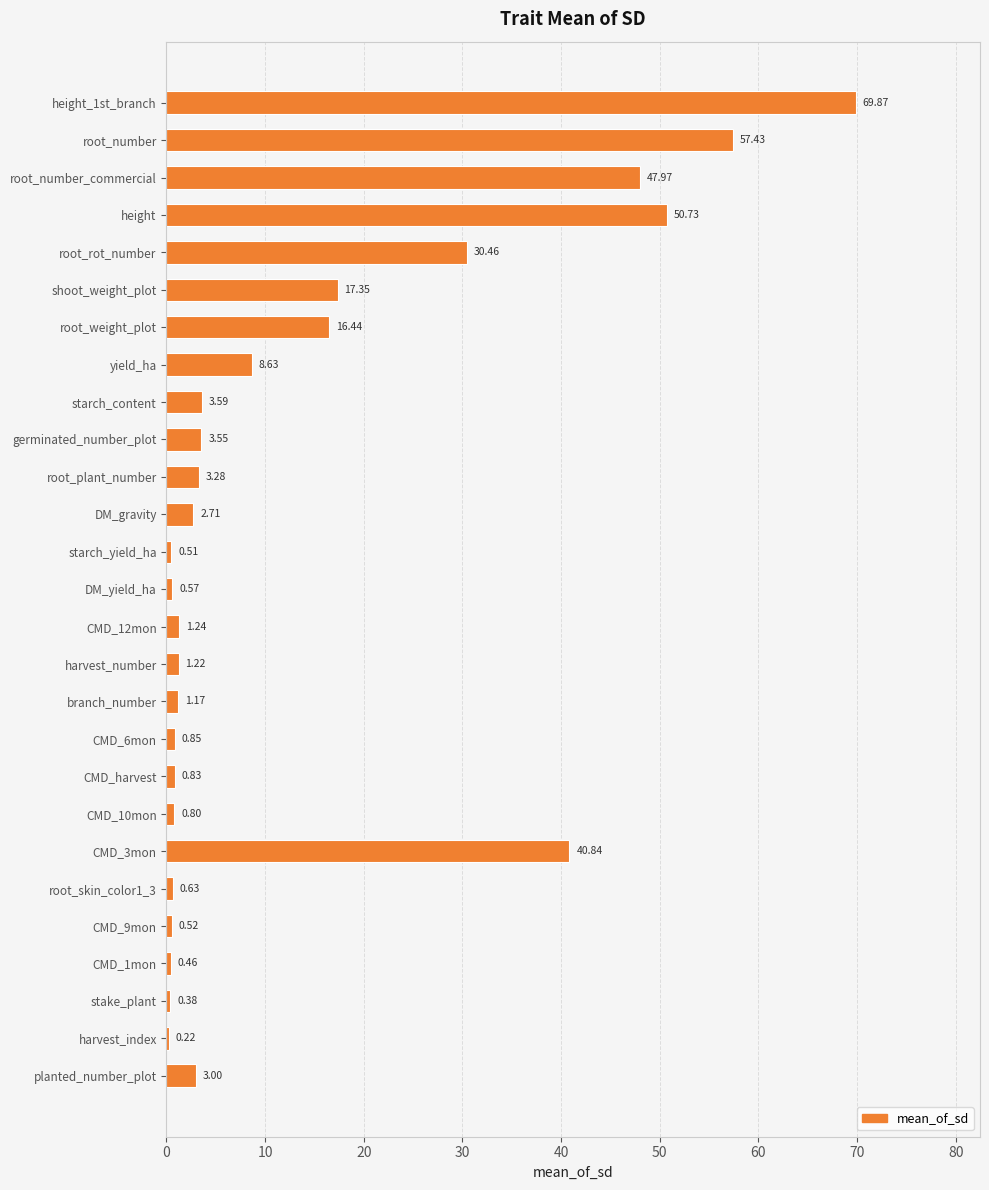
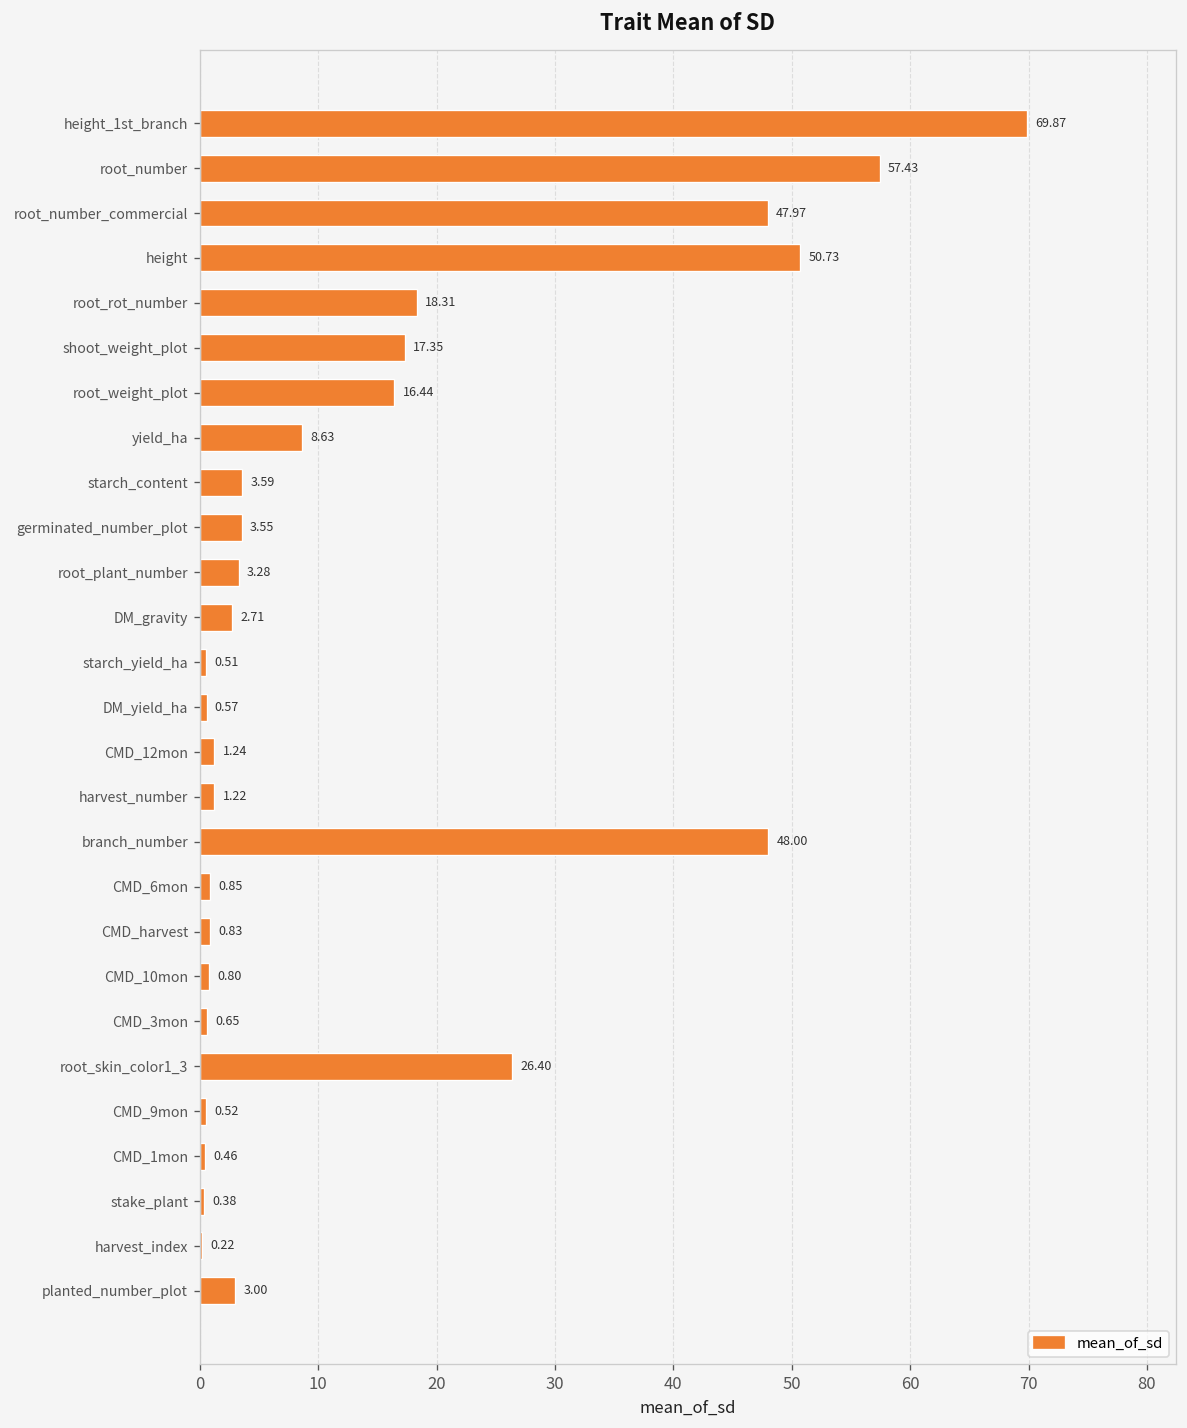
  {
    "height_1st_branch": 69.87,
    "root_number": 57.43,
    "root_number_commercial": 47.97,
    "height": 50.73,
-   "root_rot_number": 30.46,
+   "root_rot_number": 18.31,
    "shoot_weight_plot": 17.35,
    "root_weight_plot": 16.44,
    "yield_ha": 8.63,
    "starch_content": 3.59,
    "germinated_number_plot": 3.55,
    "root_plant_number": 3.28,
    "DM_gravity": 2.71,
    "starch_yield_ha": 0.51,
    "DM_yield_ha": 0.57,
    "CMD_12mon": 1.24,
    "harvest_number": 1.22,
-   "branch_number": 1.17,
+   "branch_number": 48.00,
    "CMD_6mon": 0.85,
    "CMD_harvest": 0.83,
    "CMD_10mon": 0.80,
-   "CMD_3mon": 40.84,
-   "root_skin_color1_3": 0.63,
+   "CMD_3mon": 0.65,
+   "root_skin_color1_3": 26.40,
    "CMD_9mon": 0.52,
    "CMD_1mon": 0.46,
    "stake_plant": 0.38,
    "harvest_index": 0.22,
    "planted_number_plot": 3.00
  }
